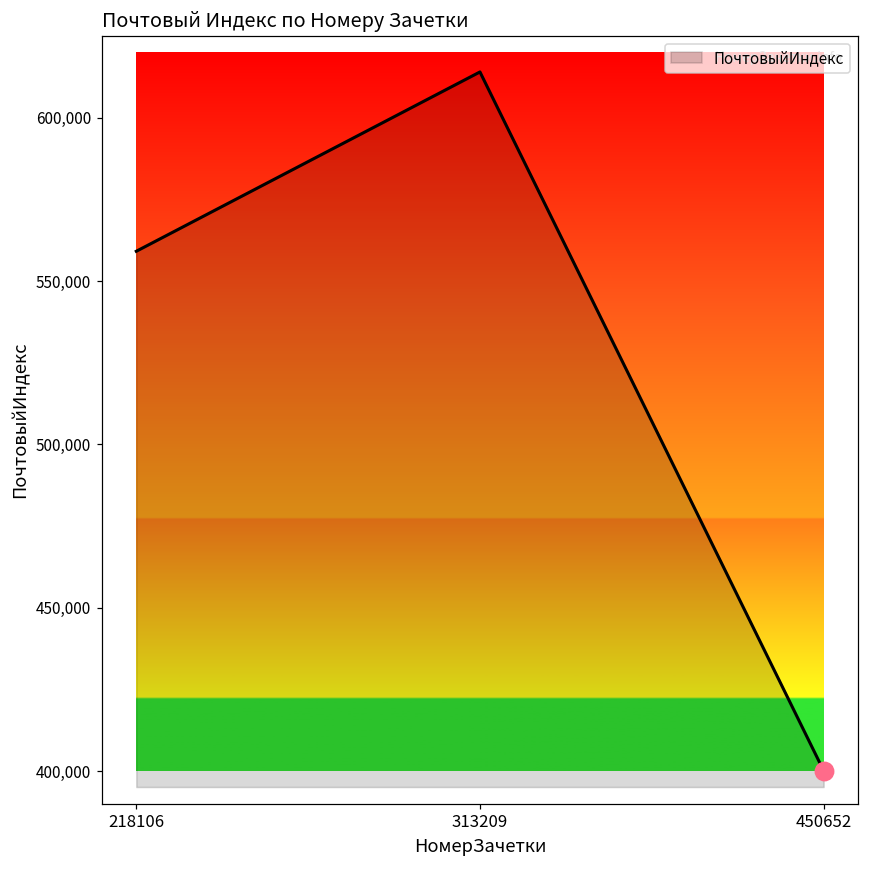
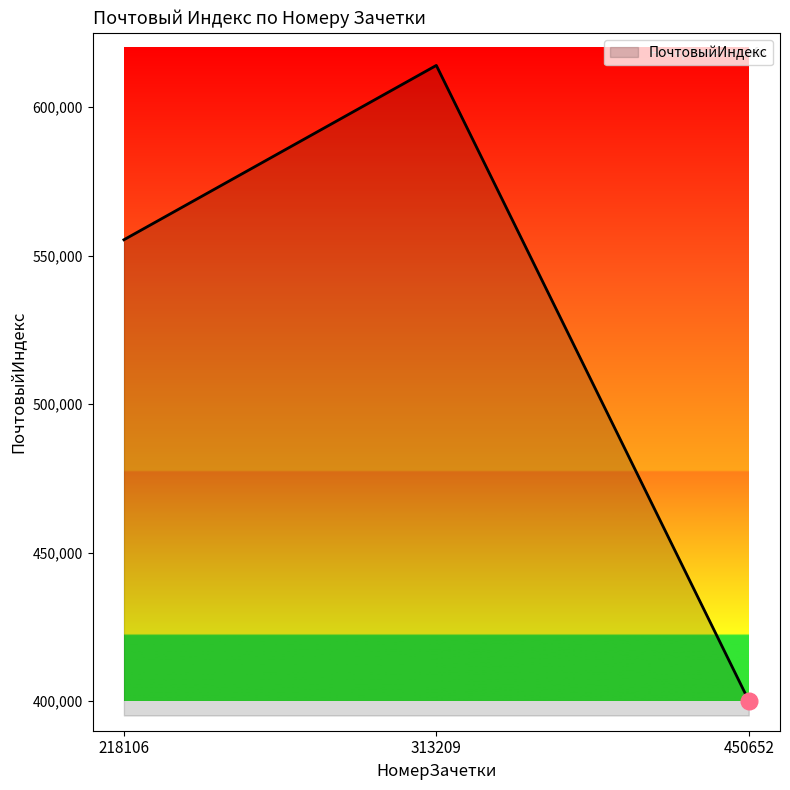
  {
    "ПочтовыйИндекс": {
-     "218106": "559,000",
+     "218106": "555,000",
      "313209": "614,000"
    }
  }
